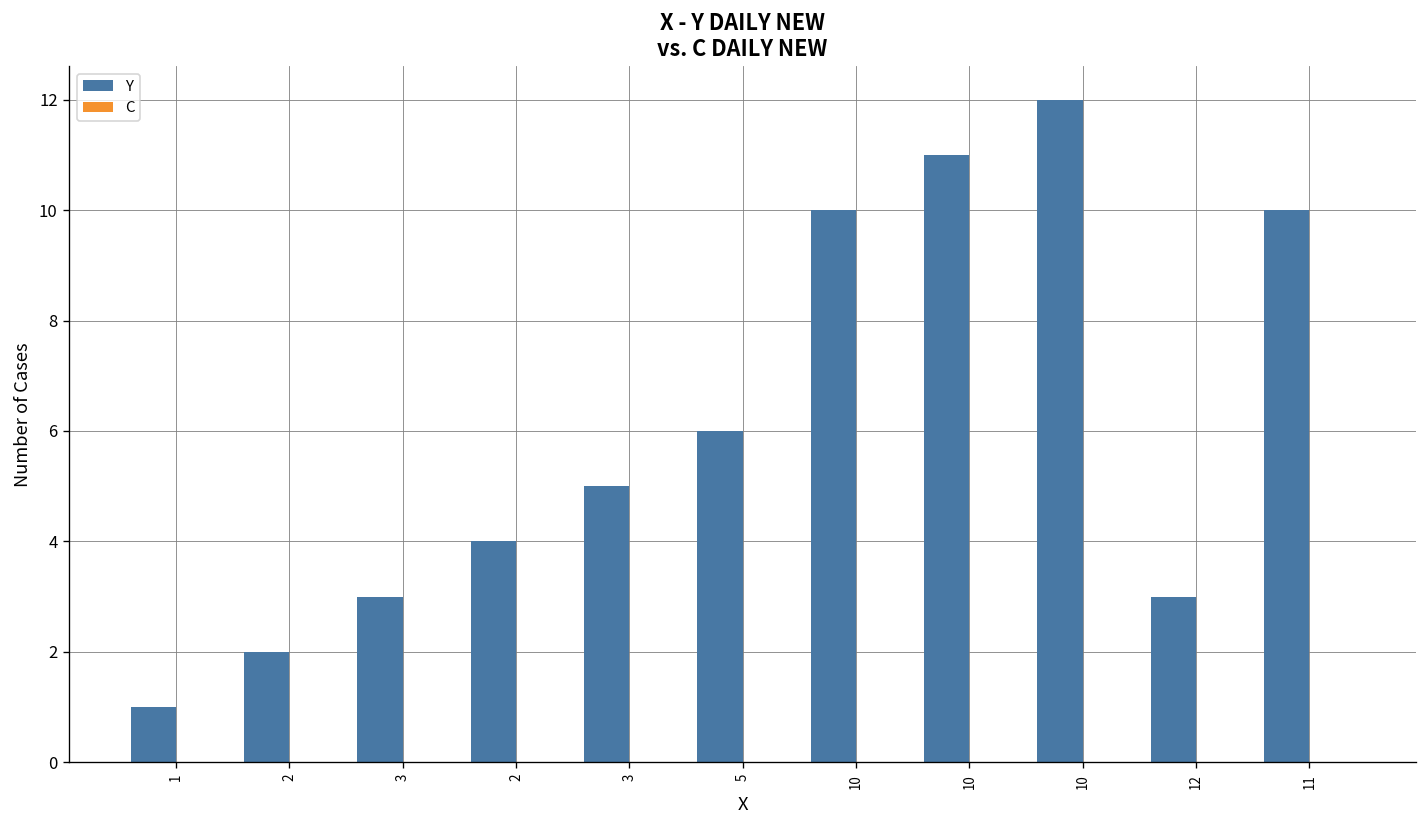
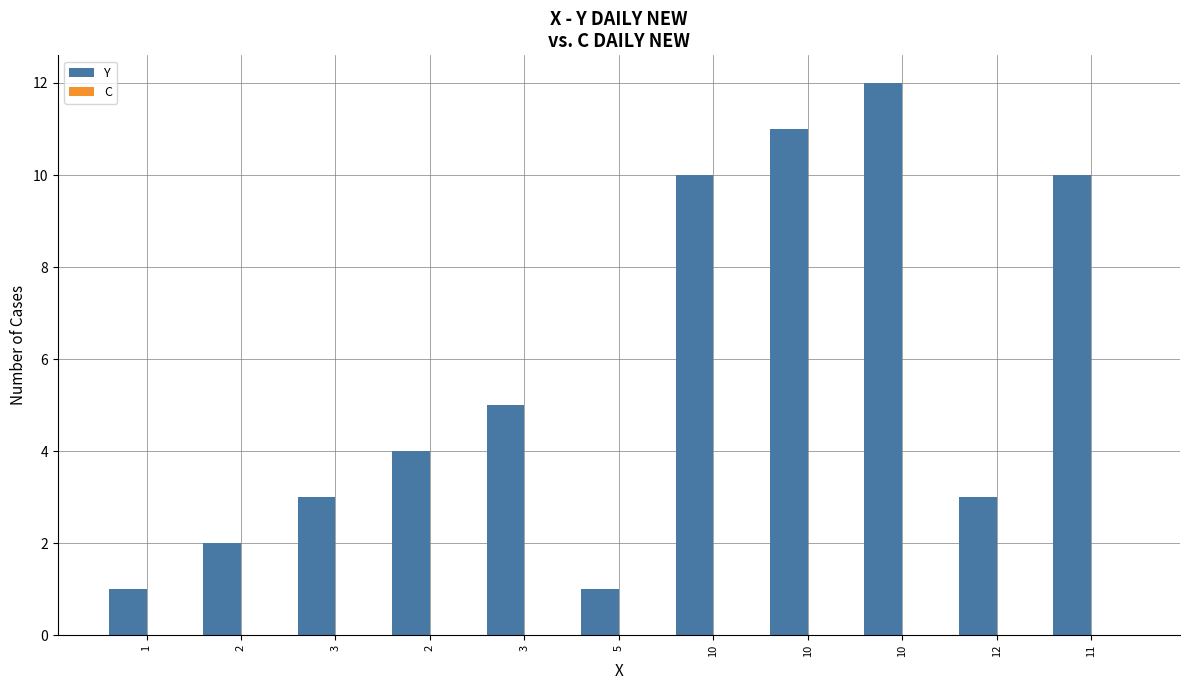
  {
    "Y": {
      "1": 1,
-     "5": 6,
+     "5": 1,
      "12": 3,
      "11": 10
    },
    "C": {
      "1": 0,
      "5": 0,
      "12": 0,
      "11": 0
    }
  }
